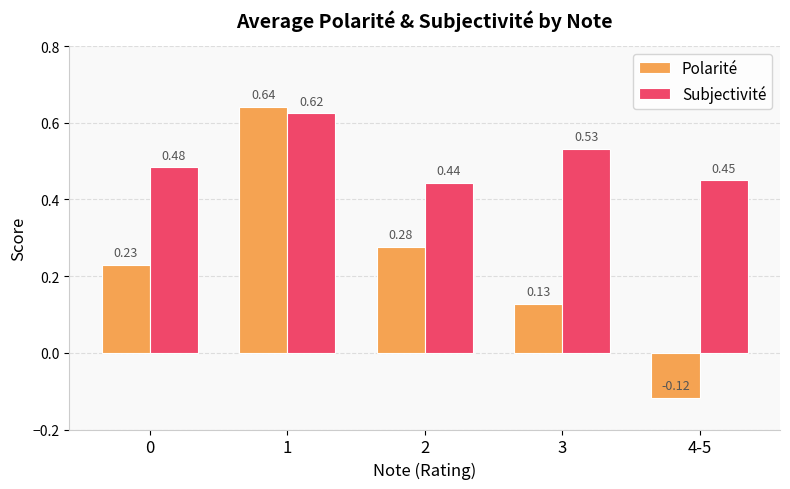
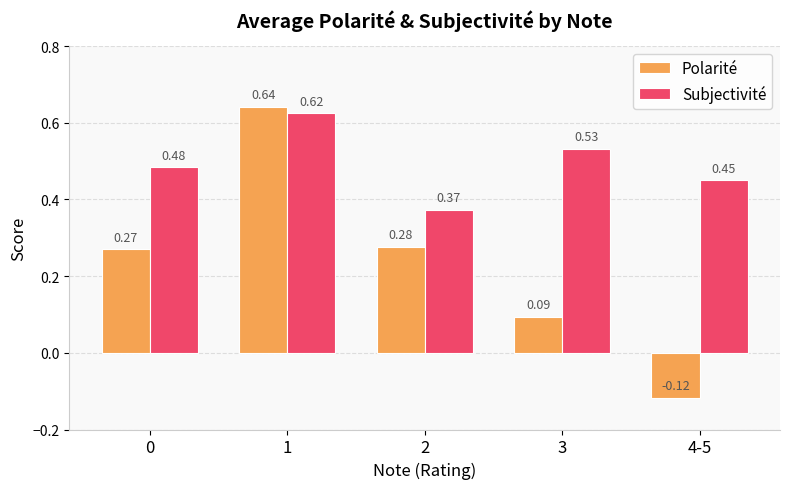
  {
    "Polarité": {
-     "0": 0.23,
+     "0": 0.27,
      "1": 0.64,
      "2": 0.28,
-     "3": 0.13,
+     "3": 0.09,
      "4-5": -0.12
    },
    "Subjectivité": {
      "0": 0.48,
      "1": 0.62,
-     "2": 0.44,
+     "2": 0.37,
      "3": 0.53,
      "4-5": 0.45
    }
  }
